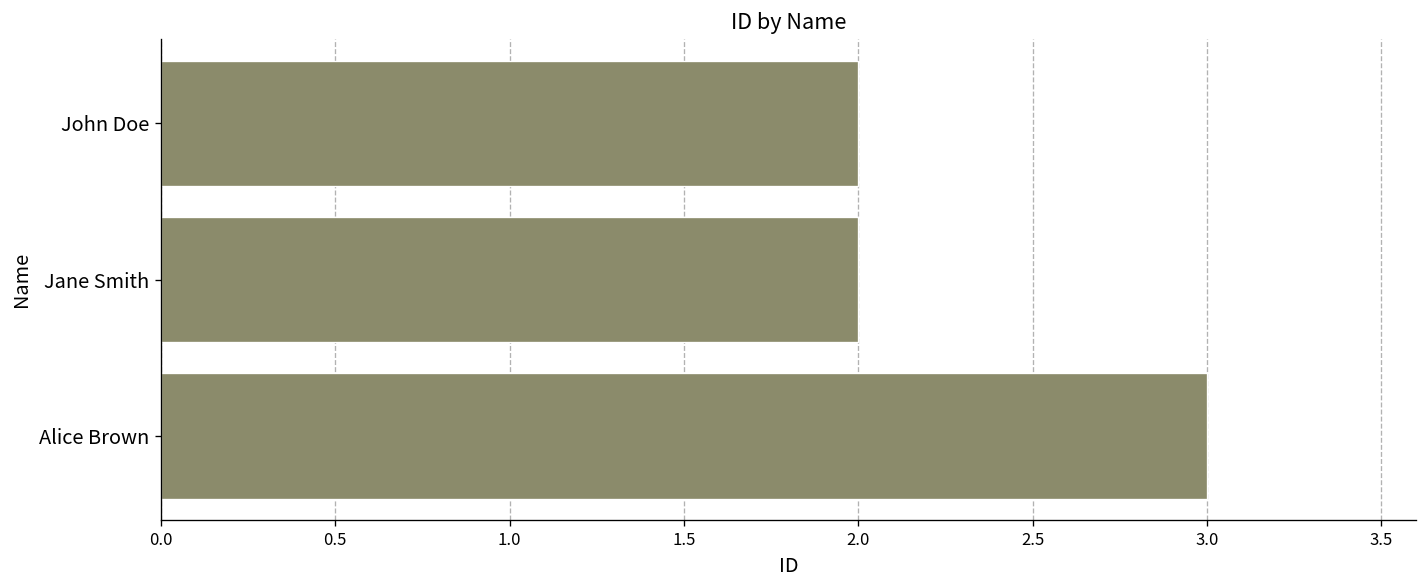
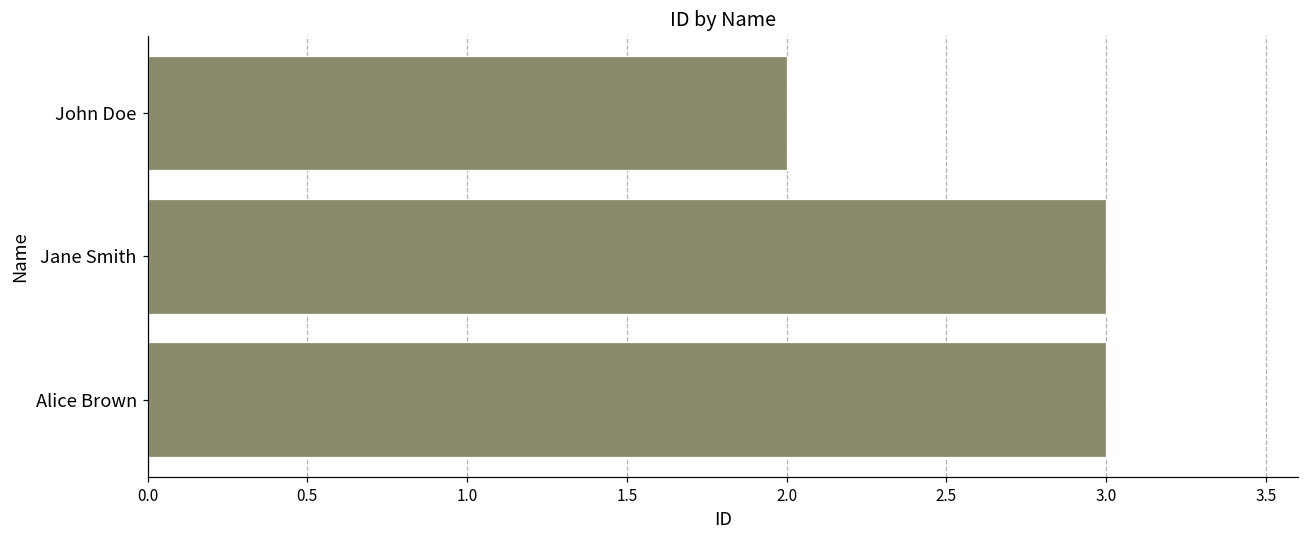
  {
    "John Doe": 2,
-   "Jane Smith": 2,
+   "Jane Smith": 3,
    "Alice Brown": 3
  }
